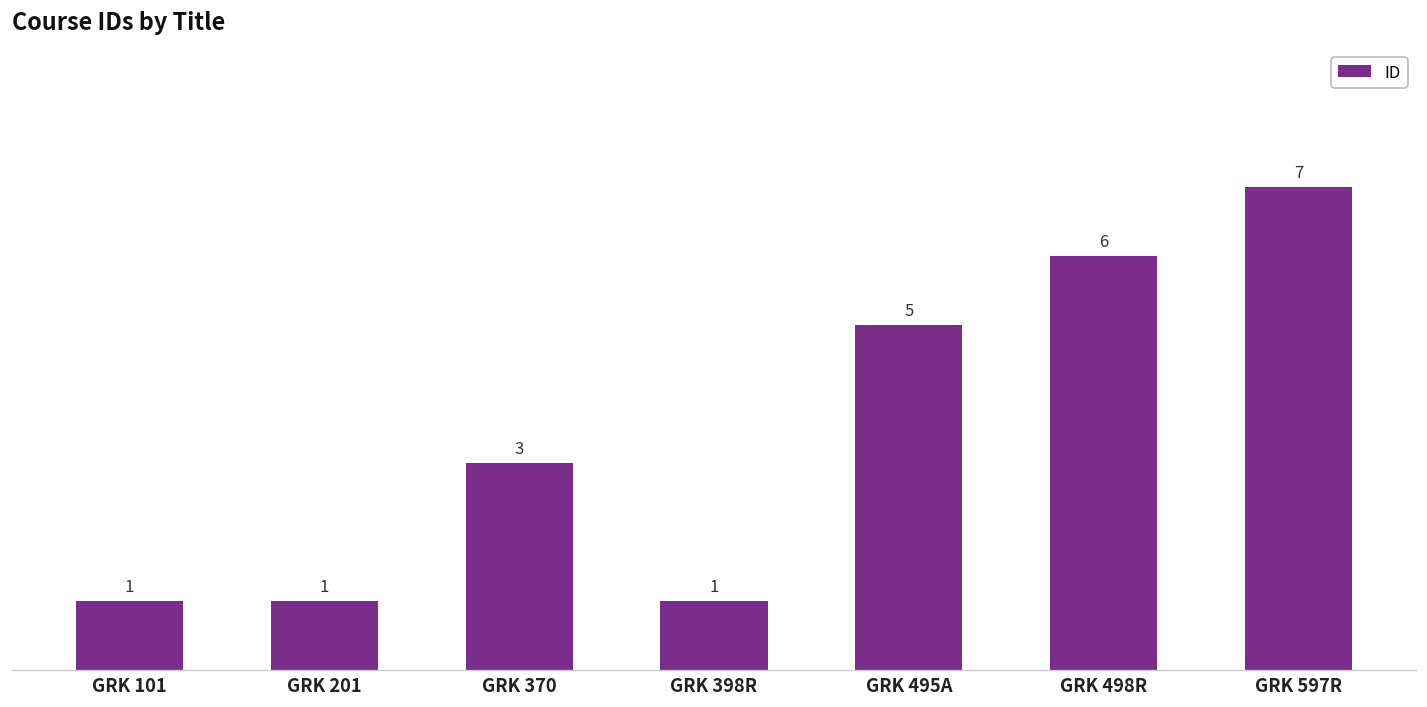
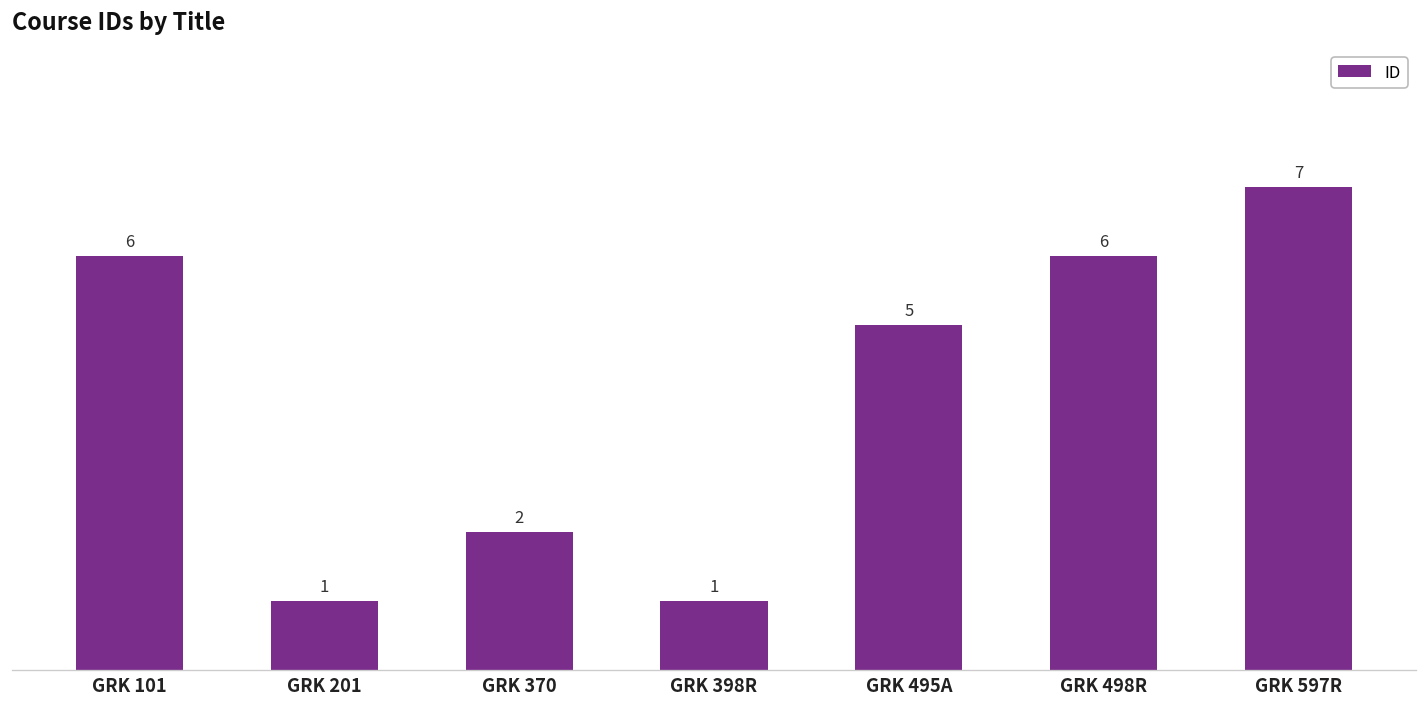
  {
-   "GRK 101": 1,
+   "GRK 101": 6,
    "GRK 201": 1,
-   "GRK 370": 3,
+   "GRK 370": 2,
    "GRK 398R": 1,
    "GRK 495A": 5,
    "GRK 498R": 6,
    "GRK 597R": 7
  }
